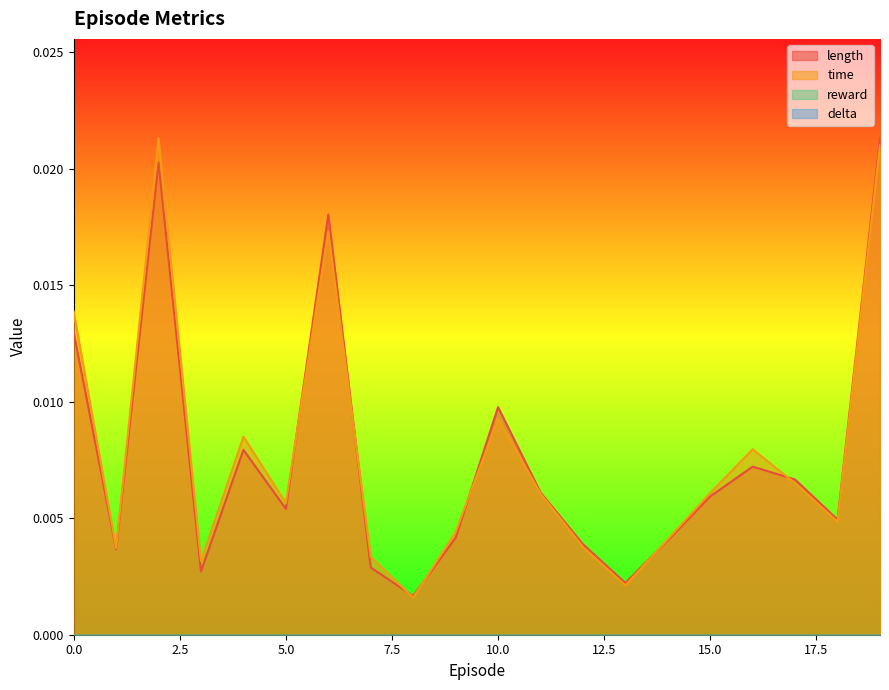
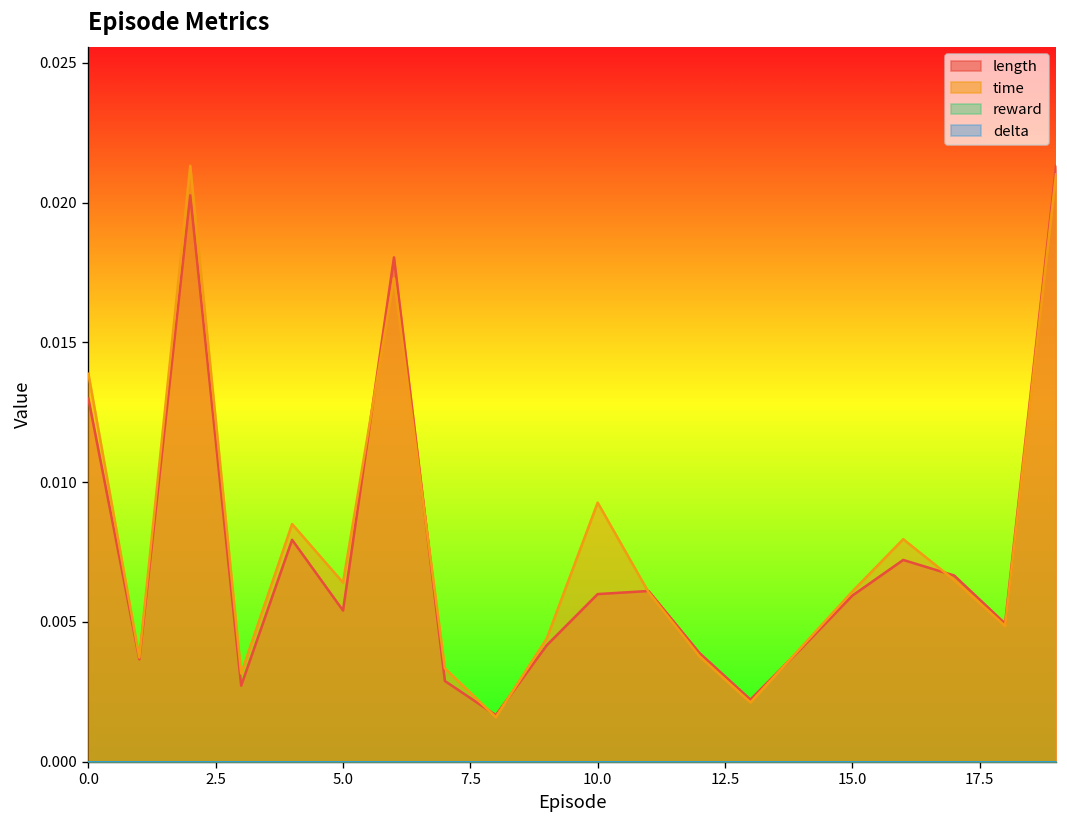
  {
    "length": {
      "0.0": 0.0130,
      "5.0": 0.0054,
-     "10.0": 0.0098,
+     "10.0": 0.0060,
      "15.0": 0.0059
    },
    "time": {
      "0.0": 0.0139,
-     "5.0": 0.0057,
+     "5.0": 0.0064,
      "10.0": 0.0093,
      "15.0": 0.0061
    },
    "delta": {
      "0.0": 0.0000,
      "5.0": 0.0000,
      "10.0": 0.0000,
      "15.0": 0.0000
    }
  }
